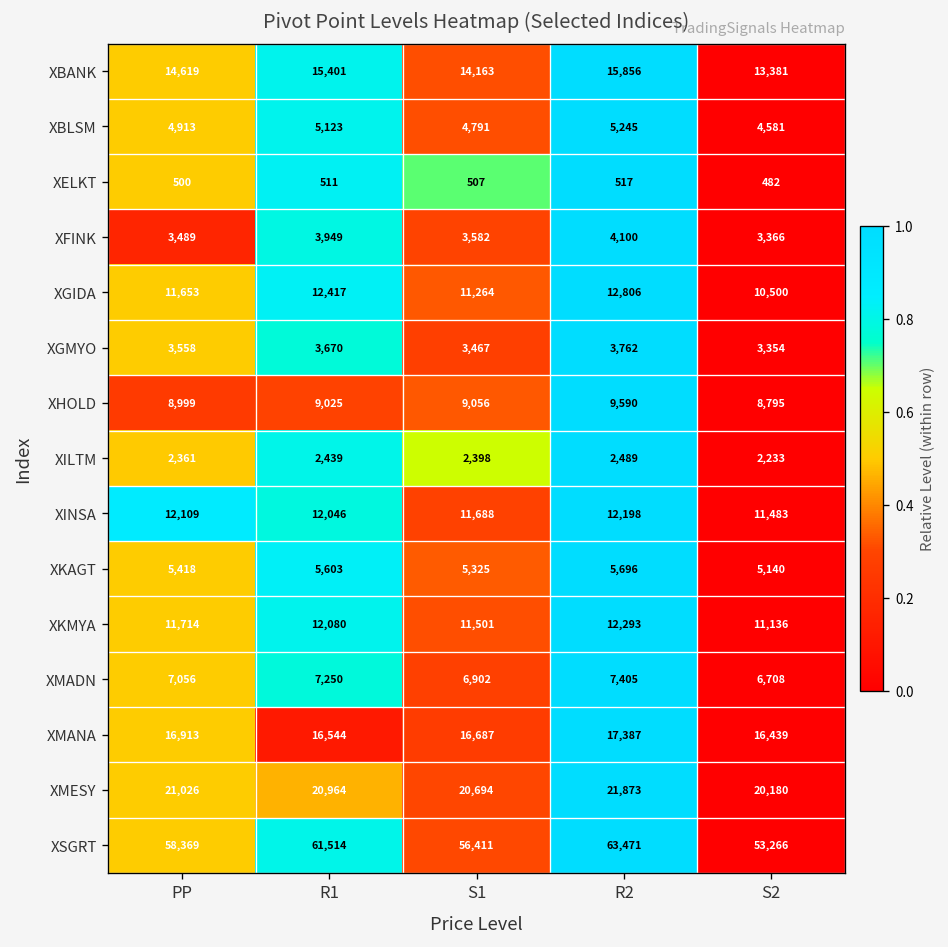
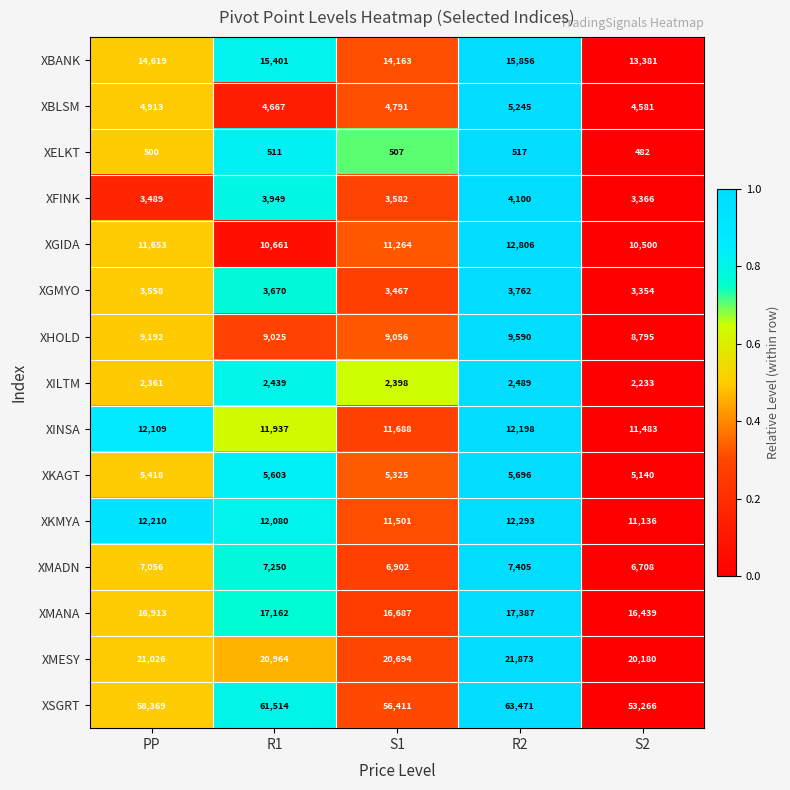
  {
    "XBANK": {
      "PP": "14,619",
      "R1": "15,401",
      "S1": "14,163",
      "R2": "15,856",
      "S2": "13,381"
    },
    "XBLSM": {
      "PP": "4,913",
-     "R1": "5,123",
+     "R1": "4,667",
      "S1": "4,791",
      "R2": "5,245",
      "S2": "4,581"
    },
    "XELKT": {
      "PP": "500",
      "R1": "511",
      "S1": "507",
      "R2": "517",
      "S2": "482"
    },
    "XFINK": {
      "PP": "3,489",
      "R1": "3,949",
      "S1": "3,582",
      "R2": "4,100",
      "S2": "3,366"
    },
    "XGIDA": {
      "PP": "11,653",
-     "R1": "12,417",
+     "R1": "10,661",
      "S1": "11,264",
      "R2": "12,806",
      "S2": "10,500"
    },
    "XGMYO": {
      "PP": "3,558",
      "R1": "3,670",
      "S1": "3,467",
      "R2": "3,762",
      "S2": "3,354"
    },
    "XHOLD": {
-     "PP": "8,999",
+     "PP": "9,192",
      "R1": "9,025",
      "S1": "9,056",
      "R2": "9,590",
      "S2": "8,795"
    },
    "XILTM": {
      "PP": "2,361",
      "R1": "2,439",
      "S1": "2,398",
      "R2": "2,489",
      "S2": "2,233"
    },
    "XINSA": {
      "PP": "12,109",
-     "R1": "12,046",
+     "R1": "11,937",
      "S1": "11,688",
      "R2": "12,198",
      "S2": "11,483"
    },
    "XKAGT": {
      "PP": "5,418",
      "R1": "5,603",
      "S1": "5,325",
      "R2": "5,696",
      "S2": "5,140"
    },
    "XKMYA": {
-     "PP": "11,714",
+     "PP": "12,210",
      "R1": "12,080",
      "S1": "11,501",
      "R2": "12,293",
      "S2": "11,136"
    },
    "XMADN": {
      "PP": "7,056",
      "R1": "7,250",
      "S1": "6,902",
      "R2": "7,405",
      "S2": "6,708"
    },
    "XMANA": {
      "PP": "16,913",
-     "R1": "16,544",
+     "R1": "17,162",
      "S1": "16,687",
      "R2": "17,387",
      "S2": "16,439"
    },
    "XMESY": {
      "PP": "21,026",
      "R1": "20,964",
      "S1": "20,694",
      "R2": "21,873",
      "S2": "20,180"
    },
    "XSGRT": {
      "PP": "58,369",
      "R1": "61,514",
      "S1": "56,411",
      "R2": "63,471",
      "S2": "53,266"
    }
  }
